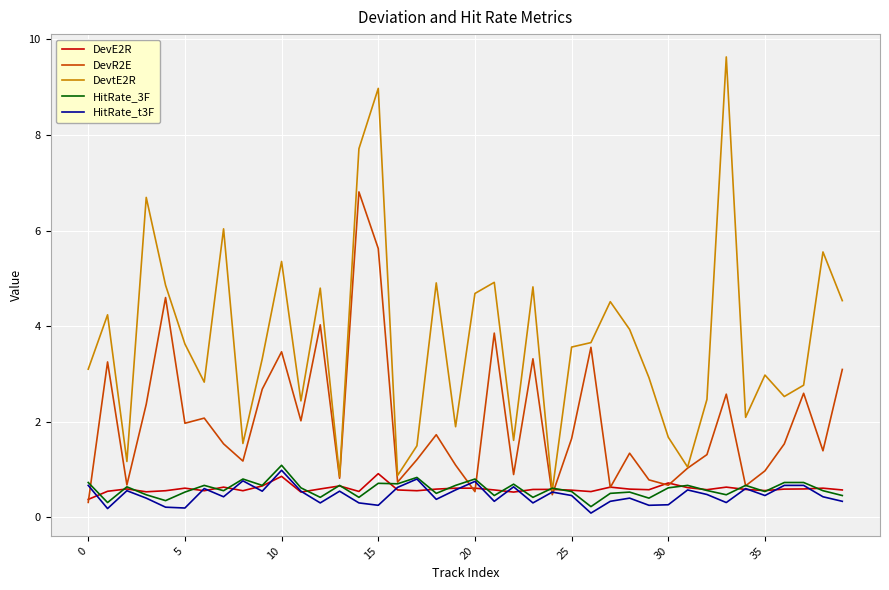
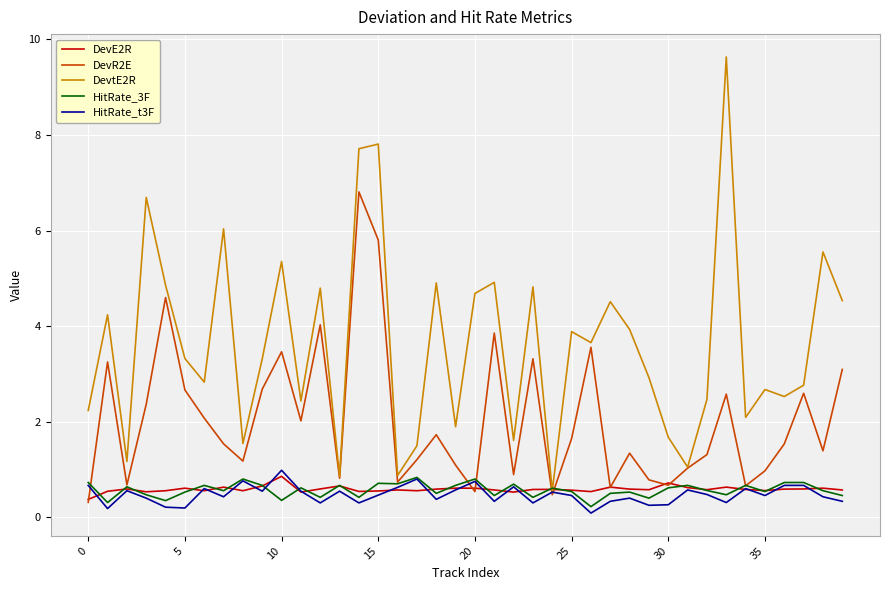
  {
    "DevE2R": {
      "0": 0.4,
      "5": 0.6,
      "10": 0.9,
-     "15": 0.9,
+     "15": 0.5,
      "20": 0.6
    },
    "DevR2E": {
      "0": 0.3,
-     "5": 2.0,
+     "5": 2.7,
      "10": 3.5,
-     "15": 5.6,
+     "15": 5.8,
      "20": 0.5,
      "25": 1.6,
      "35": 1.0
    },
    "DevtE2R": {
-     "0": 3.1,
-     "5": 3.6,
+     "0": 2.2,
+     "5": 3.3,
      "10": 5.4,
-     "15": 9.0,
+     "15": 7.8,
      "20": 4.7,
-     "25": 3.6,
+     "25": 3.9,
      "30": 1.7,
-     "35": 3.0
+     "35": 2.7
    },
    "HitRate_3F": {
      "0": 0.7,
      "5": 0.5,
-     "10": 1.1,
+     "10": 0.4,
      "15": 0.7,
      "30": 0.6
    },
    "HitRate_t3F": {
      "0": 0.7,
      "5": 0.2,
      "10": 1.0,
-     "15": 0.2,
+     "15": 0.5,
      "25": 0.5,
      "30": 0.3,
      "35": 0.5
    }
  }
